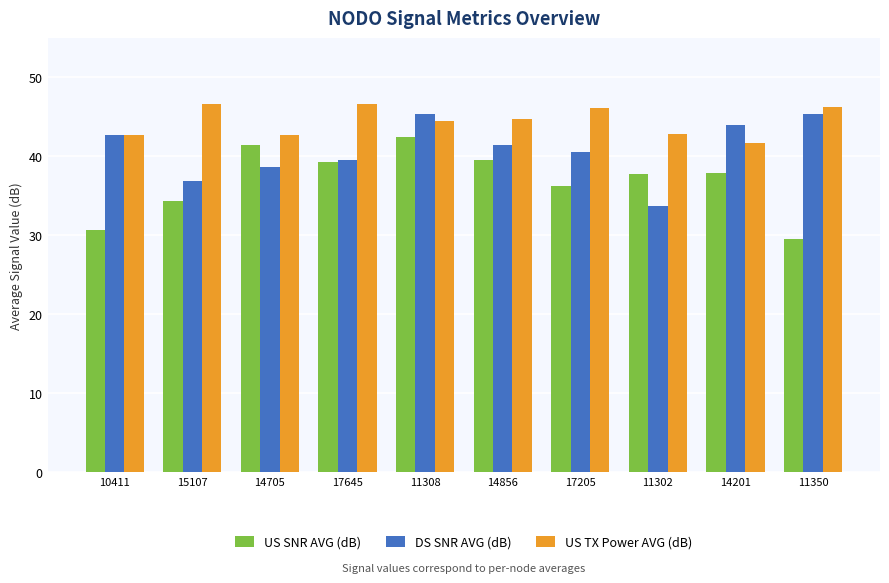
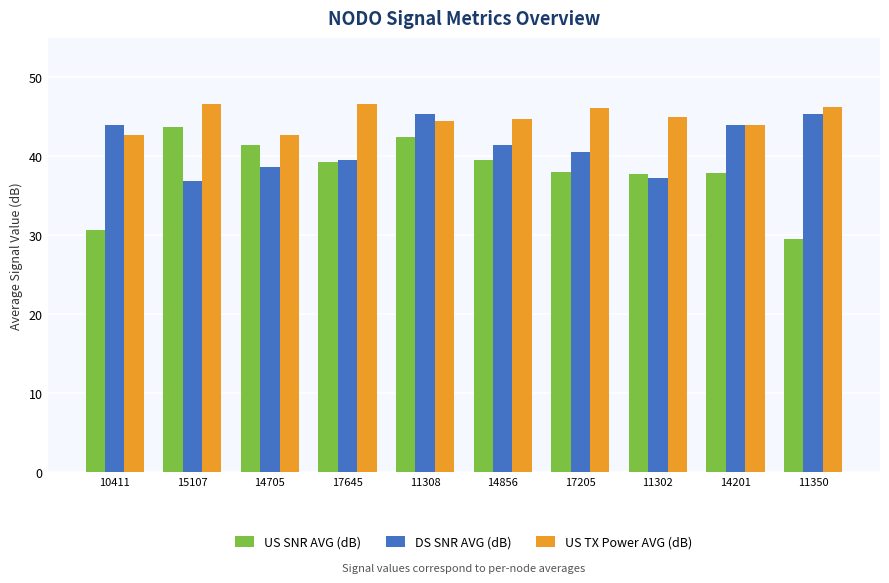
  {
    "US SNR AVG (dB)": {
      "10411": 31,
-     "15107": 34,
+     "15107": 44,
      "14705": 41,
      "17645": 39,
      "11308": 42,
      "14856": 40,
-     "17205": 36,
+     "17205": 38,
      "11302": 38,
      "14201": 38,
      "11350": 30
    },
    "DS SNR AVG (dB)": {
-     "10411": 43,
+     "10411": 44,
      "15107": 37,
      "14705": 39,
      "17645": 40,
      "11308": 45,
      "14856": 41,
      "17205": 41,
-     "11302": 34,
+     "11302": 37,
      "14201": 44,
      "11350": 45
    },
    "US TX Power AVG (dB)": {
      "10411": 43,
      "15107": 47,
      "14705": 43,
      "17645": 47,
      "11308": 44,
      "14856": 45,
      "17205": 46,
-     "11302": 43,
-     "14201": 42,
+     "11302": 45,
+     "14201": 44,
      "11350": 46
    }
  }
